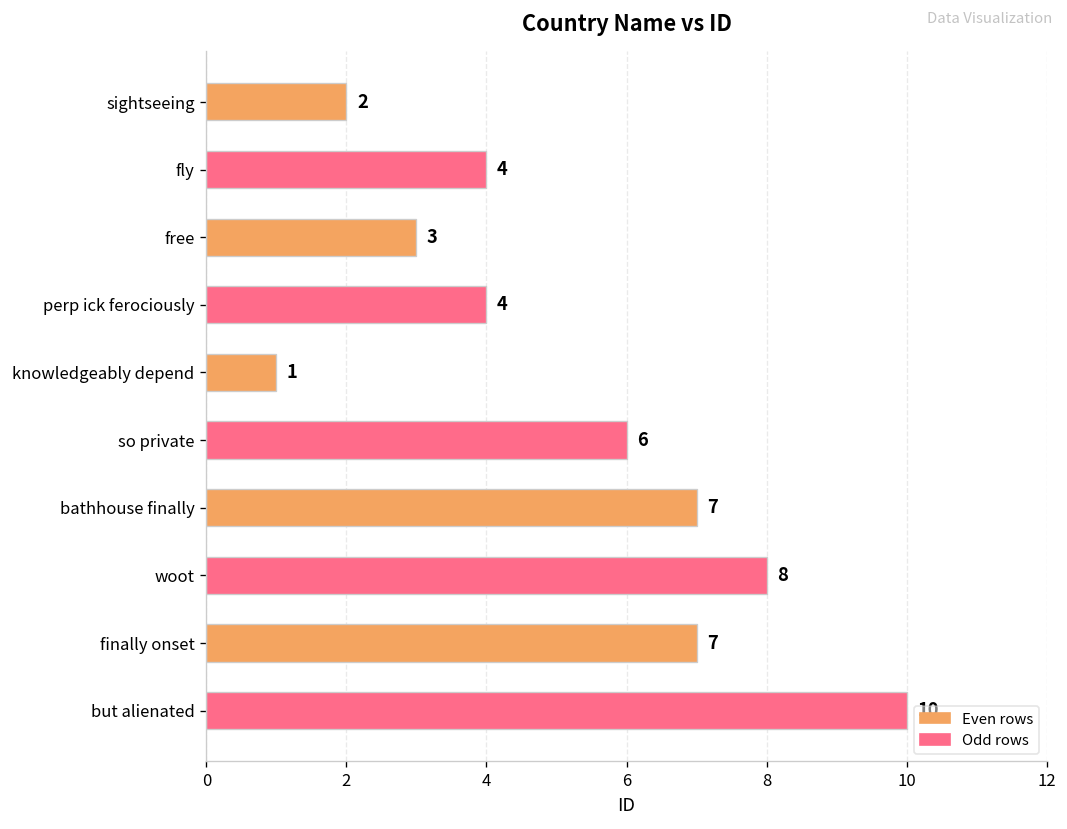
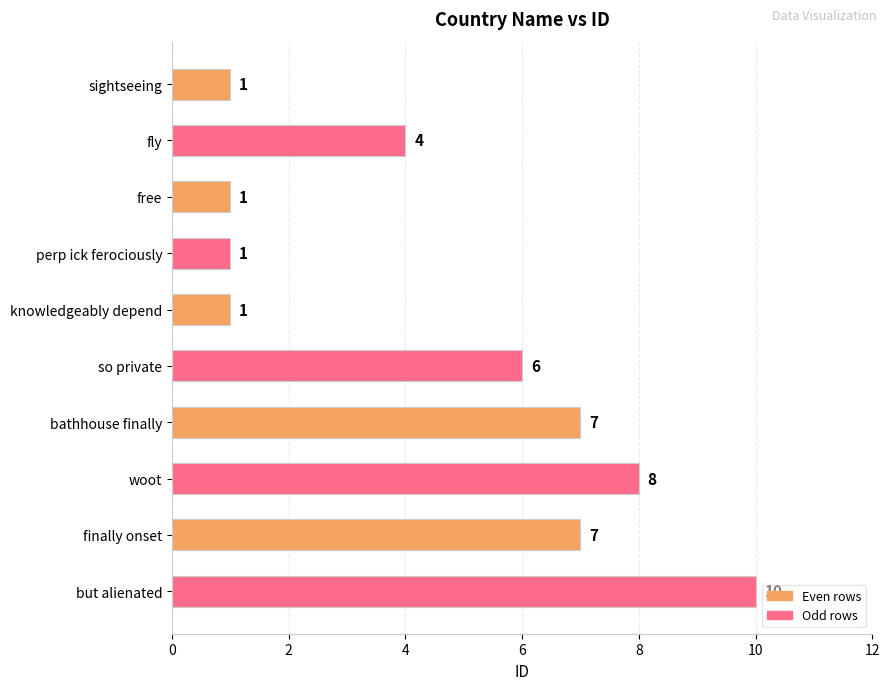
  {
-   "sightseeing": 2,
+   "sightseeing": 1,
    "fly": 4,
-   "free": 3,
-   "perp ick ferociously": 4,
+   "free": 1,
+   "perp ick ferociously": 1,
    "knowledgeably depend": 1,
    "so private": 6,
    "bathhouse finally": 7,
    "woot": 8,
    "finally onset": 7
  }
